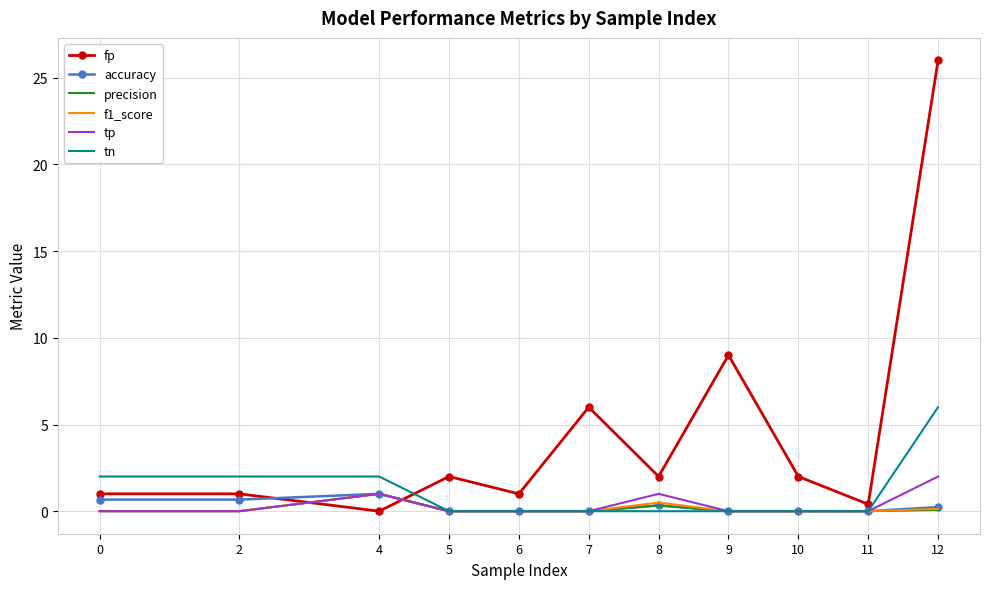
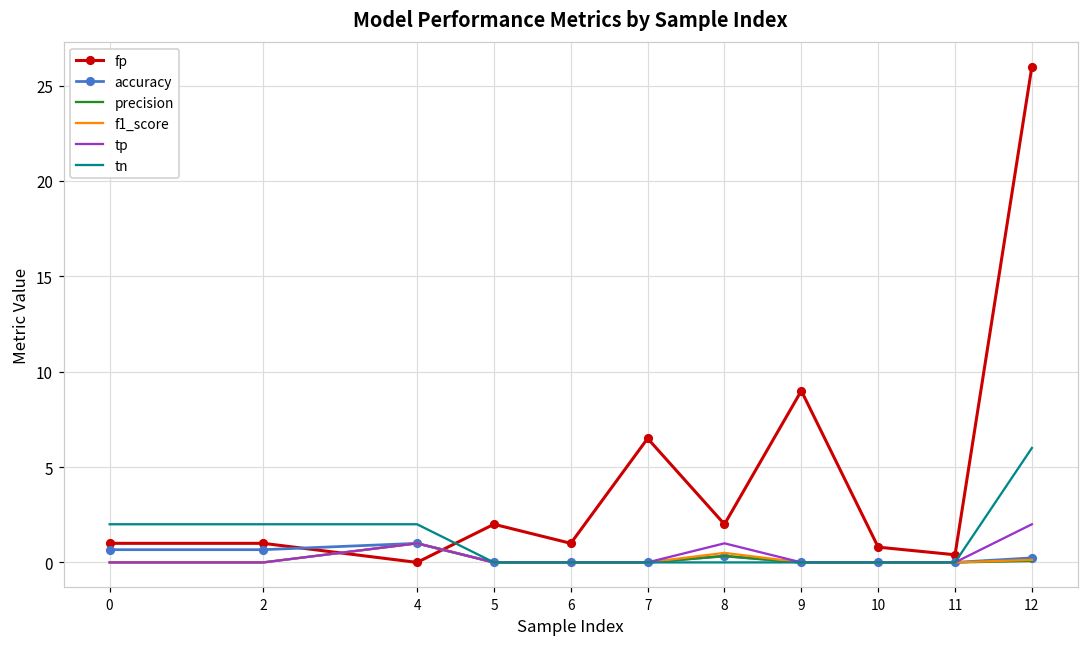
  {
    "fp": {
      "0": 1.0,
      "2": 1.0,
      "4": 0.0,
      "5": 2.0,
      "6": 1.0,
-     "7": 6.0,
+     "7": 6.5,
      "8": 2.0,
      "9": 9.0,
-     "10": 2.0,
+     "10": 0.8,
      "11": 0.4,
      "12": 26.0
    },
    "accuracy": {
      "0": 0.7,
      "2": 0.7
    },
    "f1_score": {
      "8": 0.5
    },
    "tp": {
      "8": 1.0,
      "12": 2.0
    },
    "tn": {
      "0": 2.0,
      "2": 2.0,
      "4": 2.0,
      "8": 0.0,
      "12": 6.0
    }
  }
